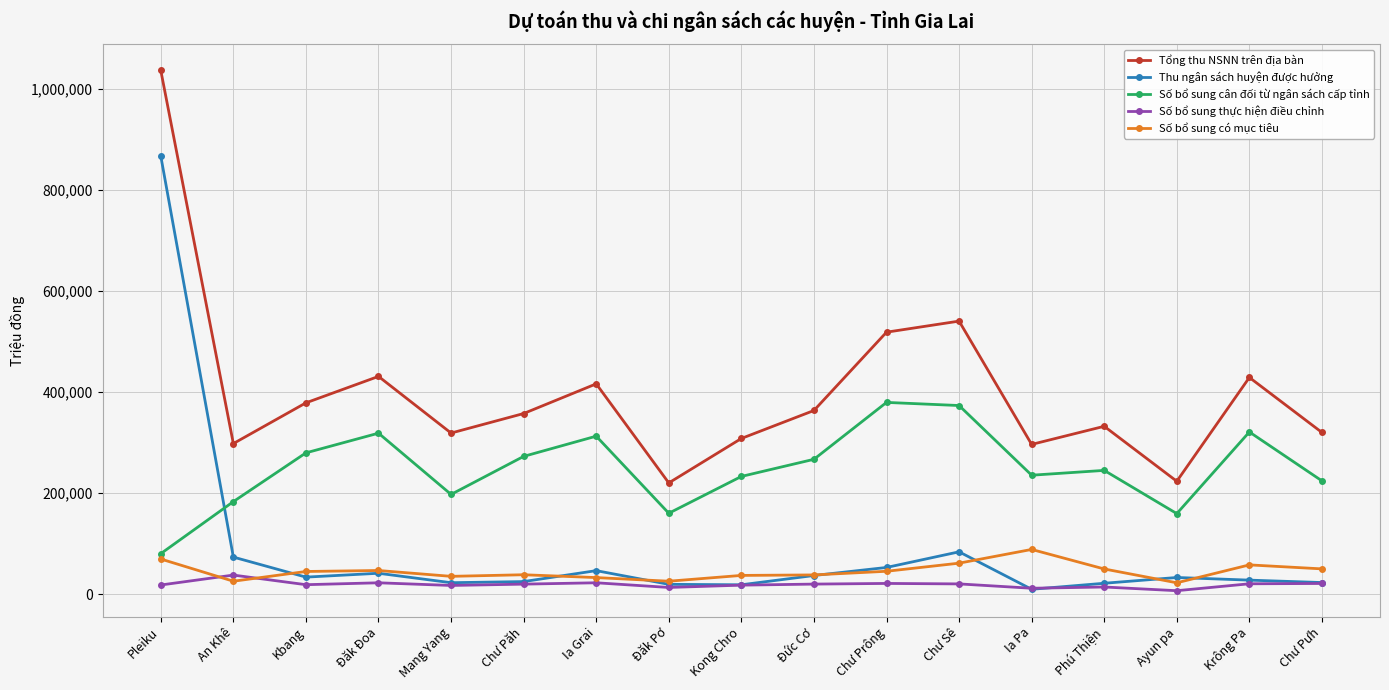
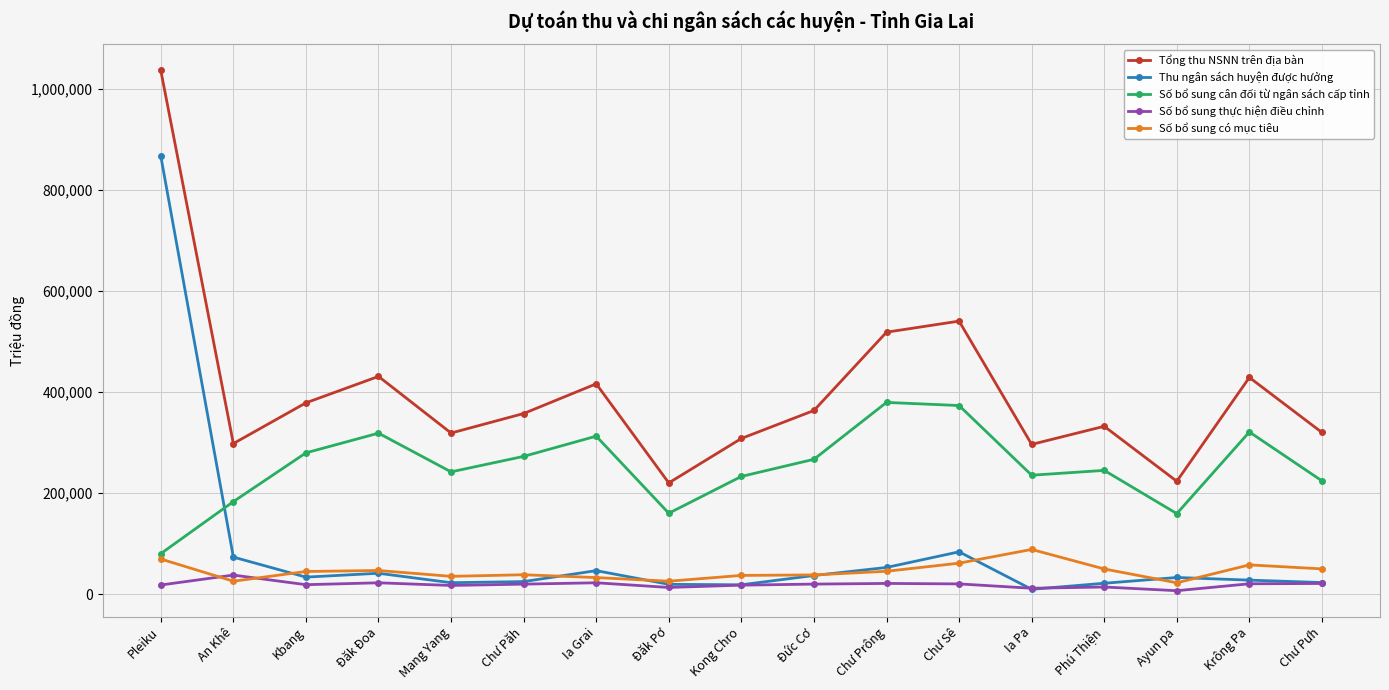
  {
    "Tổng thu NSNN trên địa bàn": {
      "Pleiku": "1,040,000",
      "An Khê": "300,000",
      "Kbang": "380,000",
      "Đăk Đoa": "430,000",
      "Mang Yang": "320,000",
      "Chư Păh": "360,000",
      "Ia Grai": "420,000",
      "Đăk Pơ": "220,000",
      "Kong Chro": "310,000",
      "Đức Cơ": "360,000",
      "Chư Prông": "520,000",
      "Chư Sê": "540,000",
      "Ia Pa": "300,000",
      "Phú Thiện": "330,000",
      "Ayun pa": "220,000",
      "Krông Pa": "430,000",
      "Chư Pưh": "320,000"
    },
    "Thu ngân sách huyện được hưởng": {
      "Pleiku": "870,000",
      "An Khê": "70,000",
      "Kbang": "30,000",
      "Đăk Đoa": "40,000",
      "Mang Yang": "20,000",
      "Ia Grai": "50,000",
      "Đăk Pơ": "20,000",
      "Chư Prông": "50,000",
      "Chư Sê": "80,000",
      "Phú Thiện": "20,000",
      "Ayun pa": "30,000",
      "Krông Pa": "30,000"
    },
    "Số bổ sung cân đối từ ngân sách cấp tỉnh": {
      "Pleiku": "80,000",
      "An Khê": "180,000",
      "Kbang": "280,000",
      "Đăk Đoa": "320,000",
-     "Mang Yang": "200,000",
+     "Mang Yang": "240,000",
      "Chư Păh": "270,000",
      "Ia Grai": "310,000",
      "Đăk Pơ": "160,000",
      "Kong Chro": "230,000",
      "Đức Cơ": "270,000",
      "Chư Prông": "380,000",
      "Chư Sê": "370,000",
      "Ia Pa": "240,000",
      "Phú Thiện": "250,000",
      "Ayun pa": "160,000",
      "Krông Pa": "320,000",
      "Chư Pưh": "220,000"
    },
    "Số bổ sung thực hiện điều chỉnh": {
      "Pleiku": "20,000",
      "An Khê": "40,000",
      "Kbang": "20,000",
      "Đăk Đoa": "20,000",
      "Mang Yang": "20,000",
      "Ia Grai": "20,000",
      "Đăk Pơ": "10,000",
      "Đức Cơ": "20,000",
      "Chư Prông": "20,000",
      "Chư Sê": "20,000",
      "Phú Thiện": "10,000",
      "Ayun pa": "10,000",
      "Krông Pa": "20,000"
    },
    "Số bổ sung có mục tiêu": {
      "Pleiku": "70,000",
      "An Khê": "30,000",
      "Kbang": "50,000",
      "Đăk Đoa": "50,000",
      "Mang Yang": "40,000",
      "Chư Păh": "40,000",
      "Ia Grai": "30,000",
      "Đăk Pơ": "30,000",
      "Kong Chro": "40,000",
      "Chư Prông": "50,000",
      "Chư Sê": "60,000",
      "Ia Pa": "90,000",
      "Phú Thiện": "50,000",
      "Ayun pa": "20,000",
      "Krông Pa": "60,000",
      "Chư Pưh": "50,000"
    }
  }
